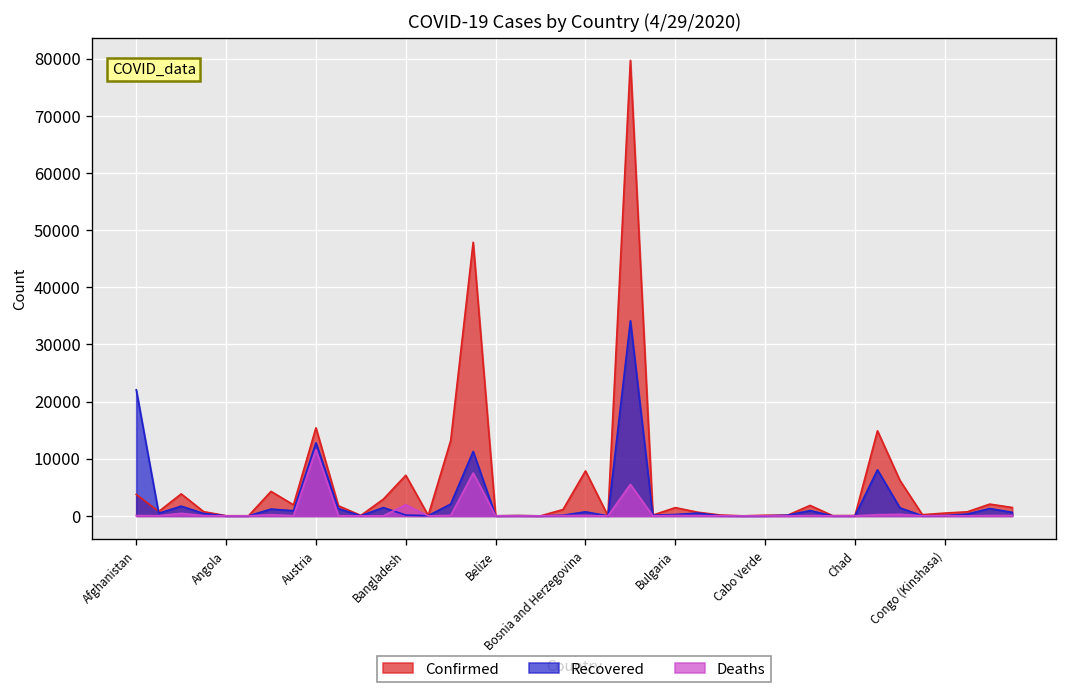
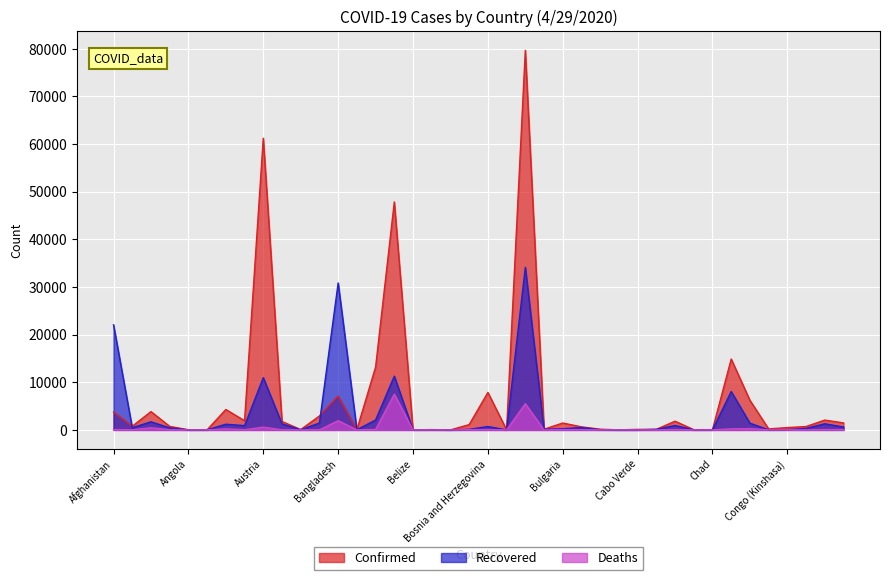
  {
    "Confirmed": {
      "Afghanistan": 4000,
-     "Austria": 15000,
+     "Austria": 61000,
      "Bangladesh": 7000,
      "Bosnia and Herzegovina": 8000,
      "Bulgaria": 1000
    },
    "Recovered": {
      "Afghanistan": 22000,
-     "Austria": 13000,
-     "Bangladesh": 0,
+     "Austria": 11000,
+     "Bangladesh": 31000,
      "Bosnia and Herzegovina": 1000
    },
    "Deaths": {
      "Afghanistan": 0,
-     "Austria": 12000,
+     "Austria": 1000,
      "Bangladesh": 2000,
      "Bosnia and Herzegovina": 0
    }
  }
